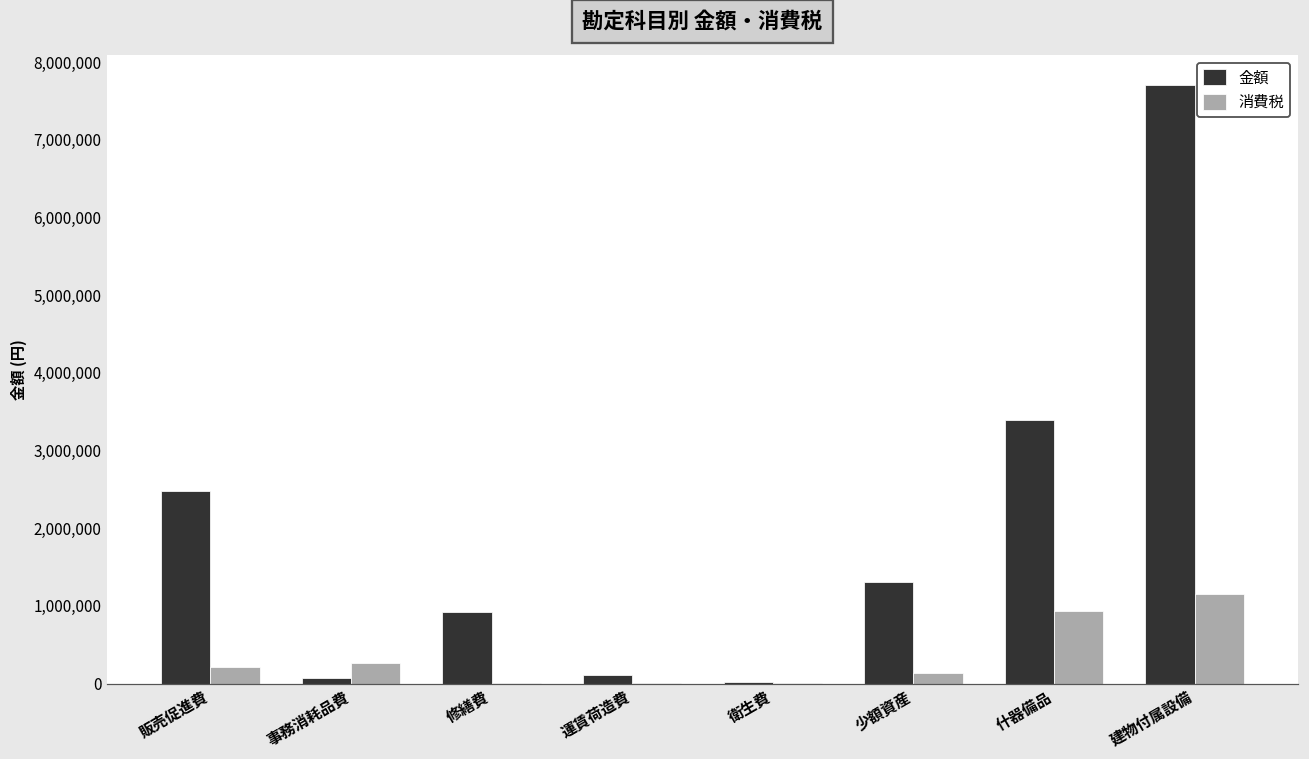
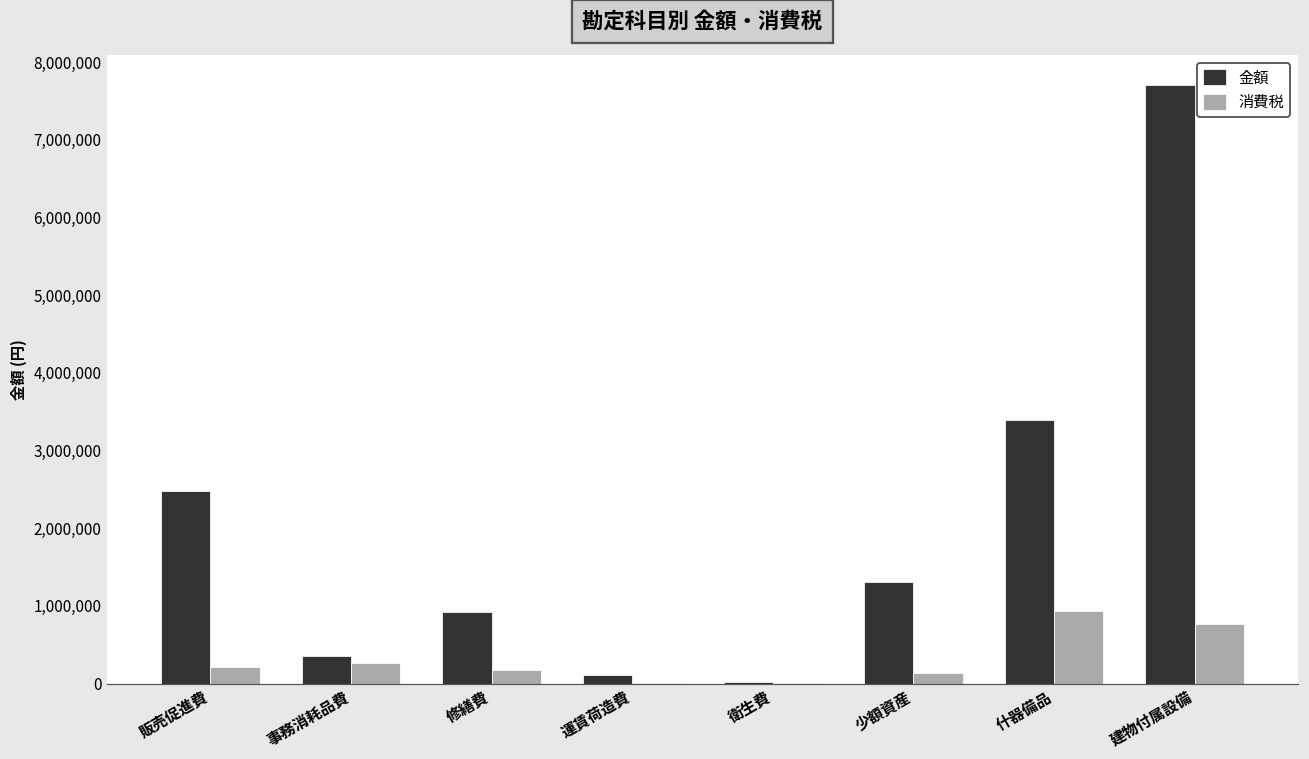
  {
    "金額": {
      "販売促進費": "2,500,000",
-     "事務消耗品費": "100,000",
+     "事務消耗品費": "400,000",
      "修繕費": "900,000",
      "運賃荷造費": "100,000",
      "少額資産": "1,300,000",
      "什器備品": "3,400,000",
      "建物付属設備": "7,700,000"
    },
    "消費税": {
      "販売促進費": "200,000",
      "事務消耗品費": "300,000",
-     "修繕費": "0",
+     "修繕費": "200,000",
      "少額資産": "100,000",
      "什器備品": "900,000",
-     "建物付属設備": "1,100,000"
+     "建物付属設備": "800,000"
    }
  }
